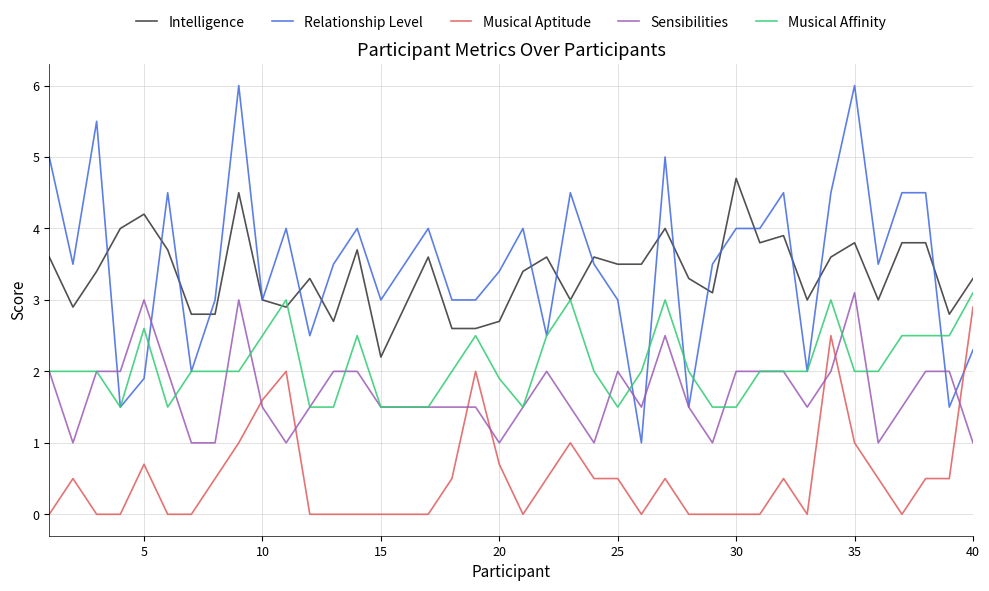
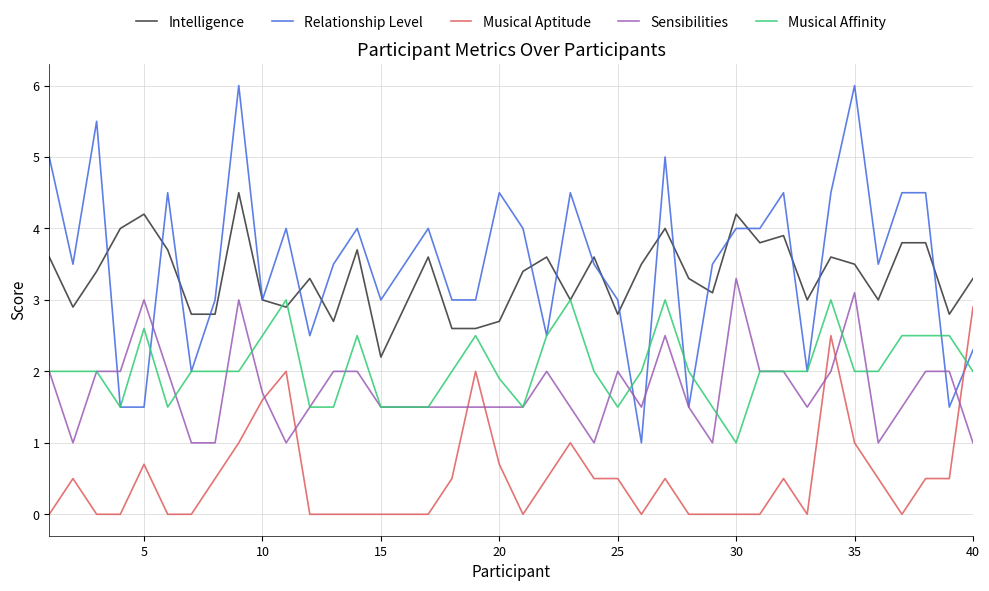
  {
    "Intelligence": {
      "5": 4.2,
      "15": 2.2,
      "20": 2.7,
-     "25": 3.5,
-     "30": 4.7,
-     "35": 3.8,
+     "25": 2.8,
+     "30": 4.2,
+     "35": 3.5,
      "40": 3.3
    },
    "Relationship Level": {
-     "5": 1.9,
+     "5": 1.5,
      "15": 3.0,
-     "20": 3.4,
+     "20": 4.5,
      "25": 3.0,
      "30": 4.0,
      "35": 6.0,
      "40": 2.3
    },
    "Musical Aptitude": {
      "5": 0.7,
      "10": 1.6,
      "15": 0.0,
      "20": 0.7,
      "25": 0.5,
      "30": 0.0,
      "35": 1.0,
      "40": 2.9
    },
    "Sensibilities": {
      "5": 3.0,
-     "10": 1.5,
-     "20": 1.0,
+     "10": 1.7,
+     "20": 1.5,
      "25": 2.0,
-     "30": 2.0,
+     "30": 3.3,
      "35": 3.1,
      "40": 1.0
    },
    "Musical Affinity": {
      "5": 2.6,
      "10": 2.5,
      "20": 1.9,
      "25": 1.5,
-     "30": 1.5,
+     "30": 1.0,
      "35": 2.0,
-     "40": 3.1
+     "40": 2.0
    }
  }
